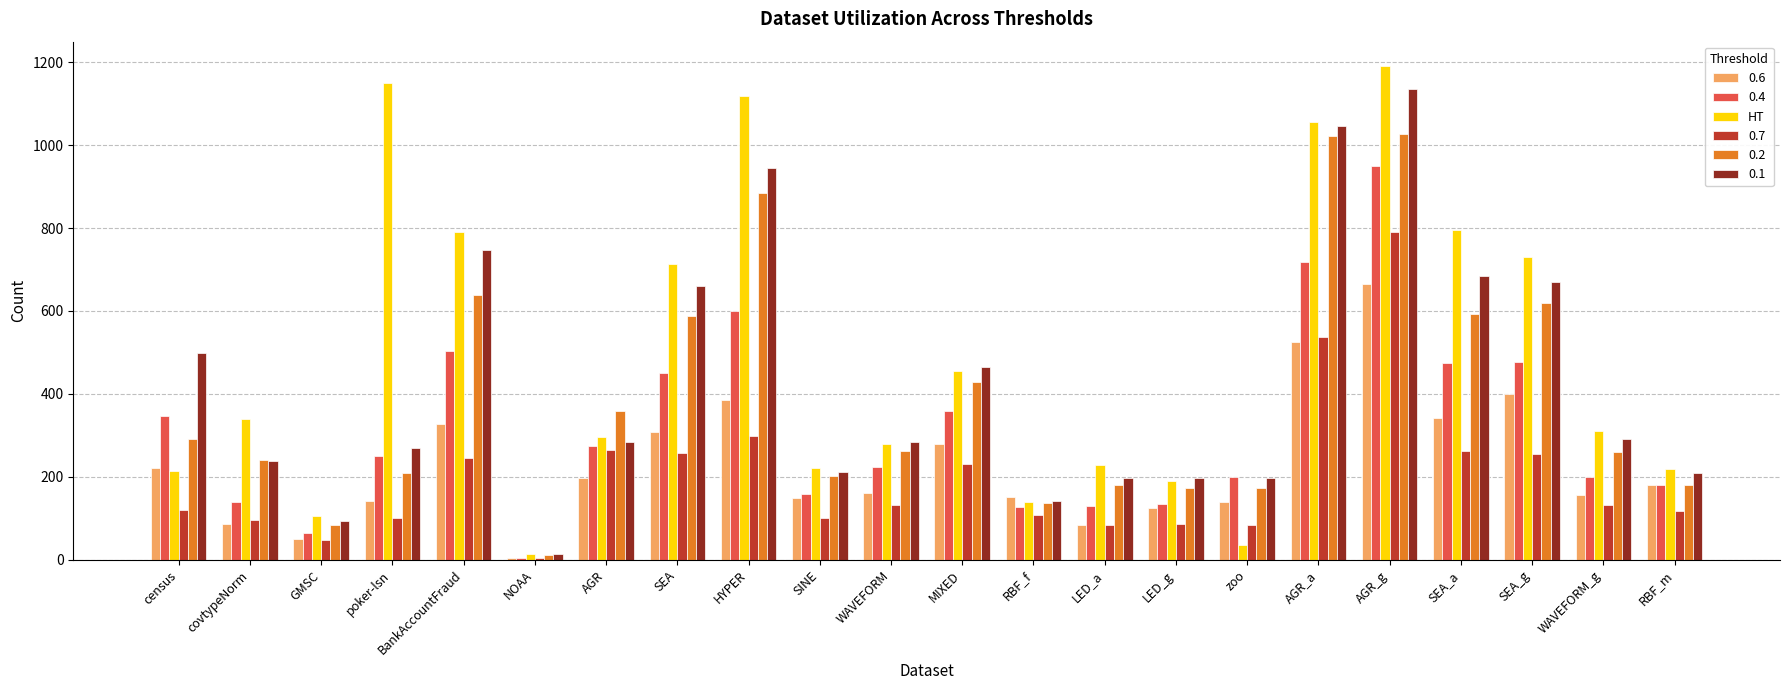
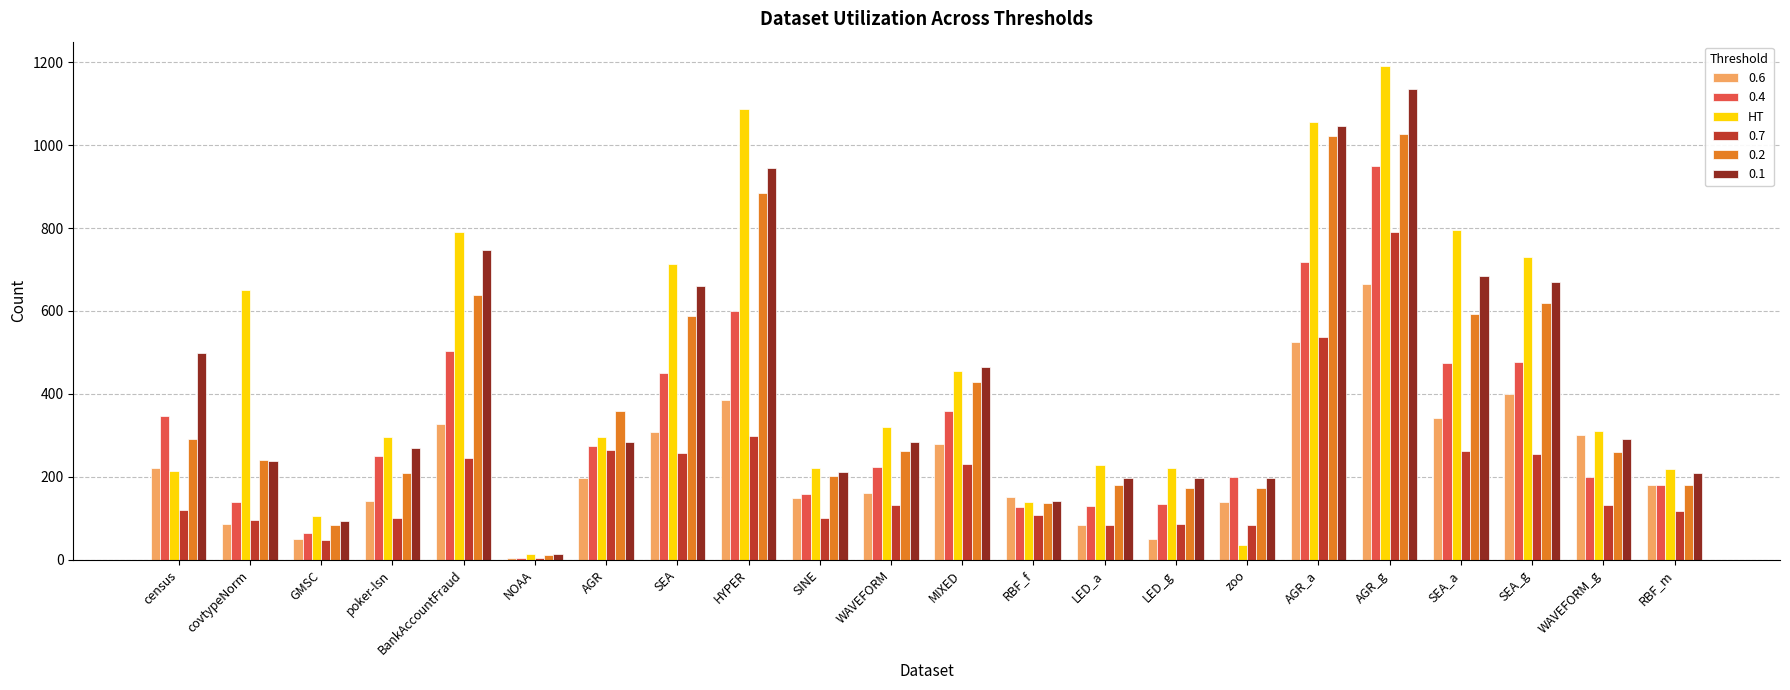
  {
    "0.6": {
      "census": 220,
      "covtypeNorm": 90,
      "GMSC": 50,
      "poker-lsn": 140,
      "BankAccountFraud": 330,
      "AGR": 200,
      "SEA": 310,
      "HYPER": 390,
      "SINE": 150,
      "WAVEFORM": 160,
      "MIXED": 280,
      "RBF_f": 150,
      "LED_a": 80,
-     "LED_g": 130,
+     "LED_g": 50,
      "zoo": 140,
      "AGR_a": 520,
      "AGR_g": 670,
      "SEA_a": 340,
      "SEA_g": 400,
-     "WAVEFORM_g": 160,
+     "WAVEFORM_g": 300,
      "RBF_m": 180
    },
    "HT": {
      "census": 210,
-     "covtypeNorm": 340,
+     "covtypeNorm": 650,
      "GMSC": 110,
-     "poker-lsn": 1150,
+     "poker-lsn": 300,
      "BankAccountFraud": 790,
      "NOAA": 10,
      "AGR": 300,
      "SEA": 710,
-     "HYPER": 1120,
+     "HYPER": 1090,
      "SINE": 220,
-     "WAVEFORM": 280,
+     "WAVEFORM": 320,
      "MIXED": 460,
      "RBF_f": 140,
      "LED_a": 230,
-     "LED_g": 190,
+     "LED_g": 220,
      "zoo": 40,
      "AGR_a": 1060,
      "AGR_g": 1190,
      "SEA_a": 800,
      "SEA_g": 730,
      "WAVEFORM_g": 310,
      "RBF_m": 220
    }
  }
